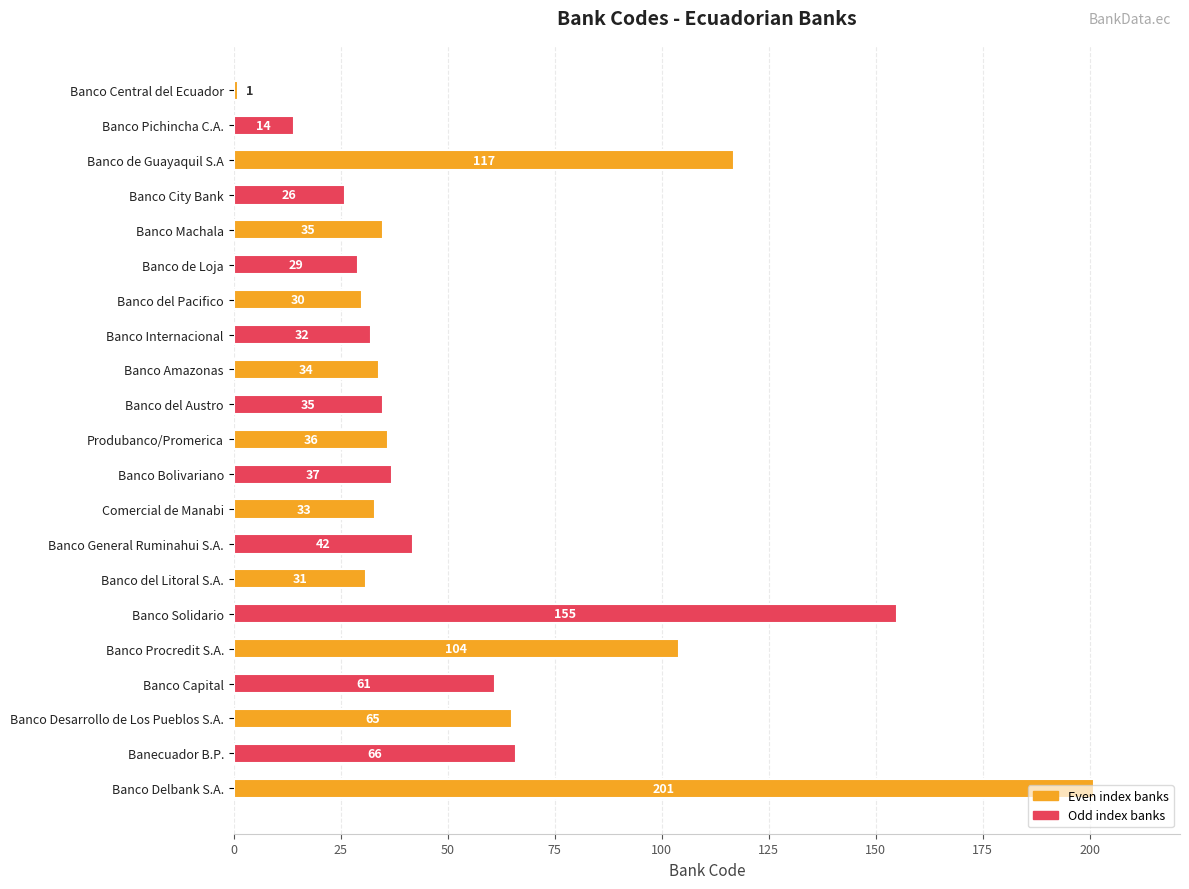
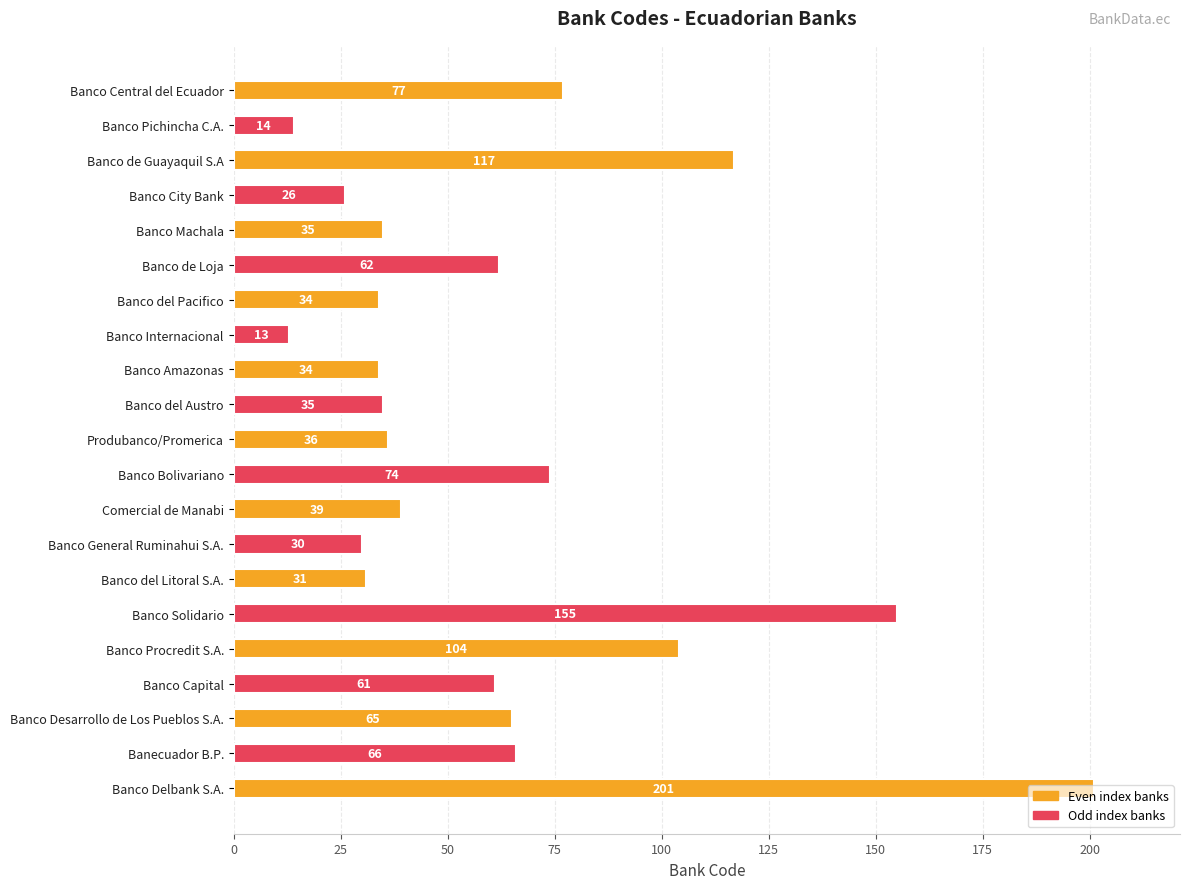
  {
-   "Banco Central del Ecuador": 1,
+   "Banco Central del Ecuador": 77,
    "Banco Pichincha C.A.": 14,
    "Banco de Guayaquil S.A": 117,
    "Banco City Bank": 26,
    "Banco Machala": 35,
-   "Banco de Loja": 29,
-   "Banco del Pacifico": 30,
-   "Banco Internacional": 32,
+   "Banco de Loja": 62,
+   "Banco del Pacifico": 34,
+   "Banco Internacional": 13,
    "Banco Amazonas": 34,
    "Banco del Austro": 35,
    "Produbanco/Promerica": 36,
-   "Banco Bolivariano": 37,
-   "Comercial de Manabi": 33,
-   "Banco General Ruminahui S.A.": 42,
+   "Banco Bolivariano": 74,
+   "Comercial de Manabi": 39,
+   "Banco General Ruminahui S.A.": 30,
    "Banco del Litoral S.A.": 31,
    "Banco Solidario": 155,
    "Banco Procredit S.A.": 104,
    "Banco Capital": 61,
    "Banco Desarrollo de Los Pueblos S.A.": 65,
    "Banecuador B.P.": 66
  }
